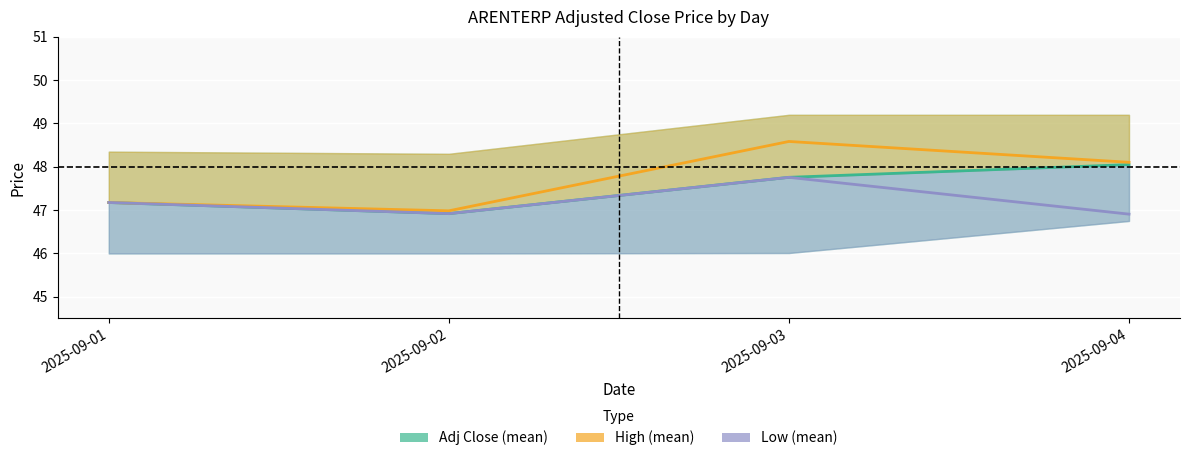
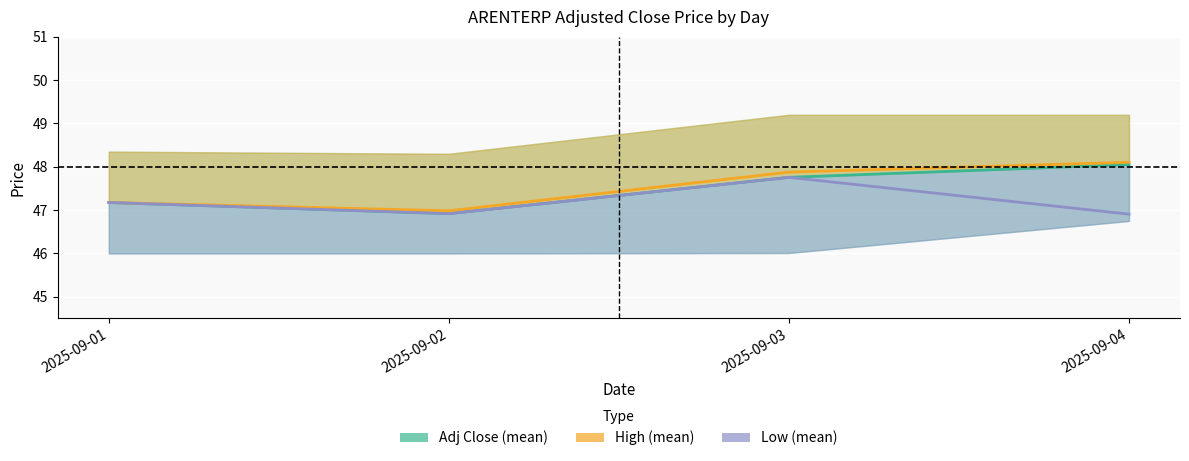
  {
    "High (mean)": {
      "2025-09-02": 47.0,
-     "2025-09-03": 48.6
+     "2025-09-03": 47.9
    },
    "Low (mean)": {
      "2025-09-04": 46.9
    }
  }
